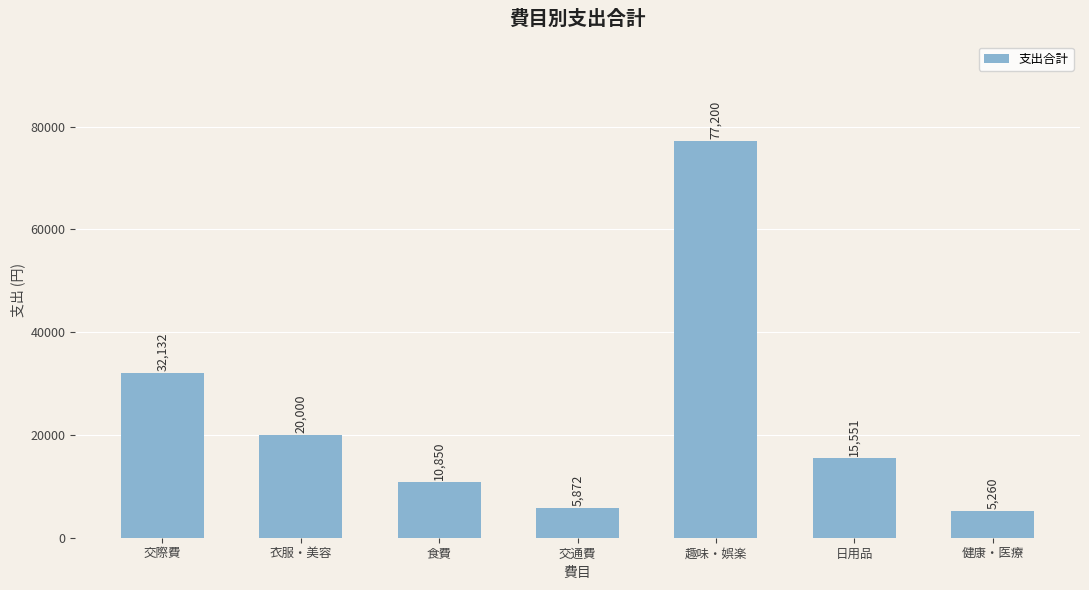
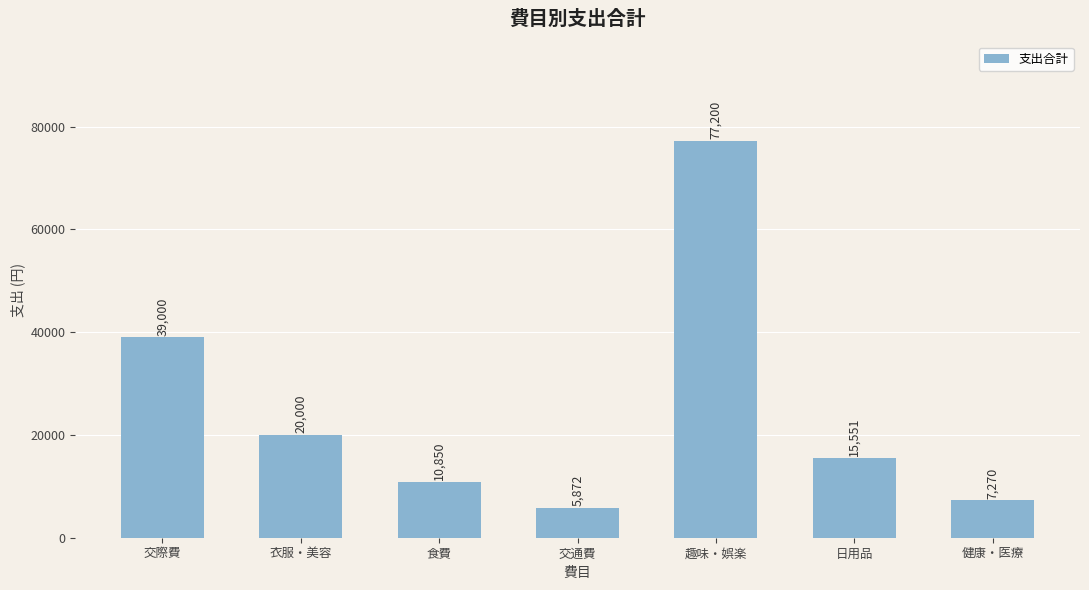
  {
-   "交際費": "32,132",
+   "交際費": "39,000",
    "衣服・美容": "20,000",
    "食費": "10,850",
    "交通費": "5,872",
    "趣味・娯楽": "77,200",
    "日用品": "15,551",
-   "健康・医療": "5,260"
+   "健康・医療": "7,270"
  }
